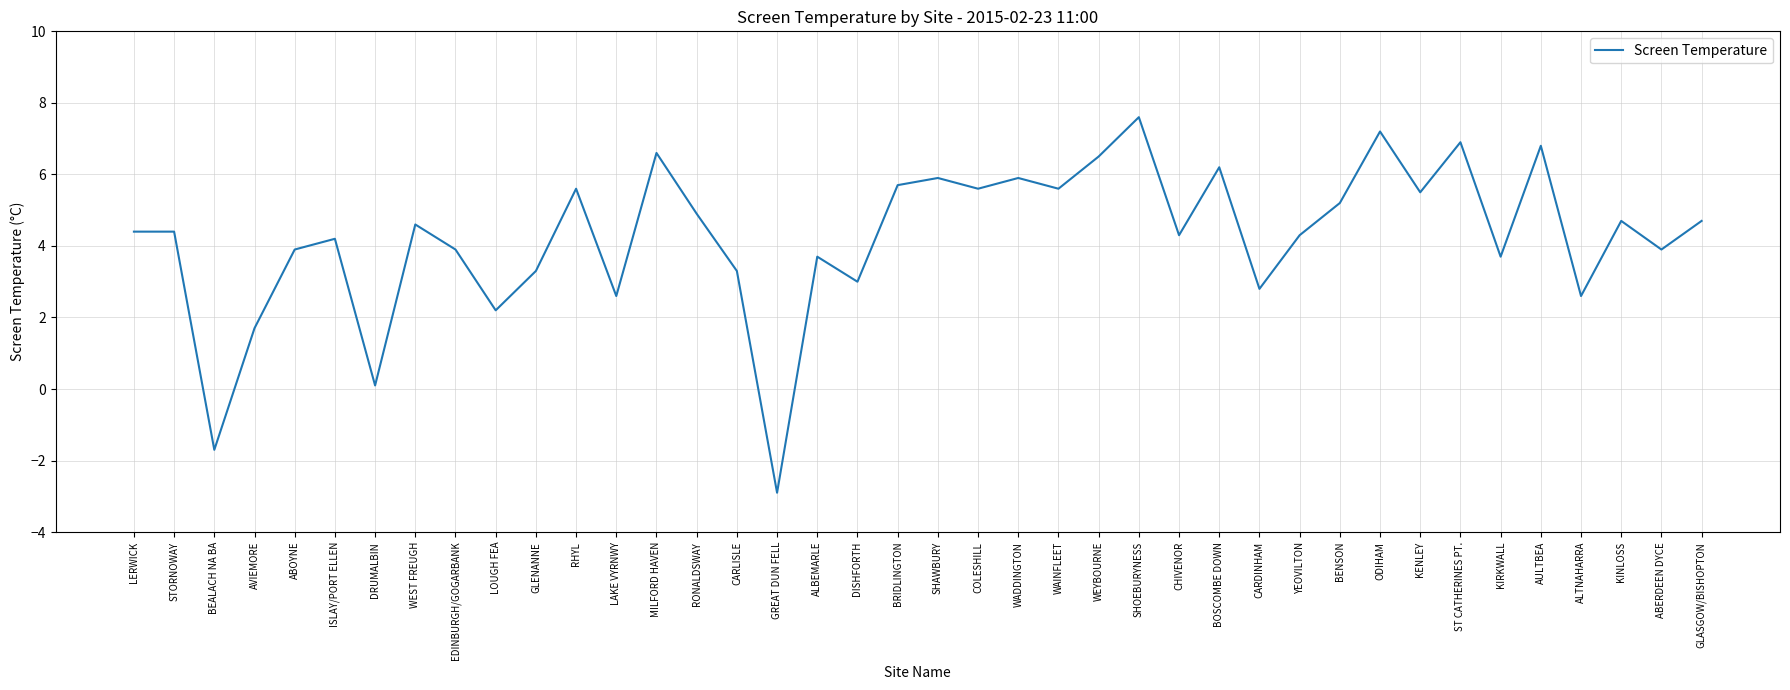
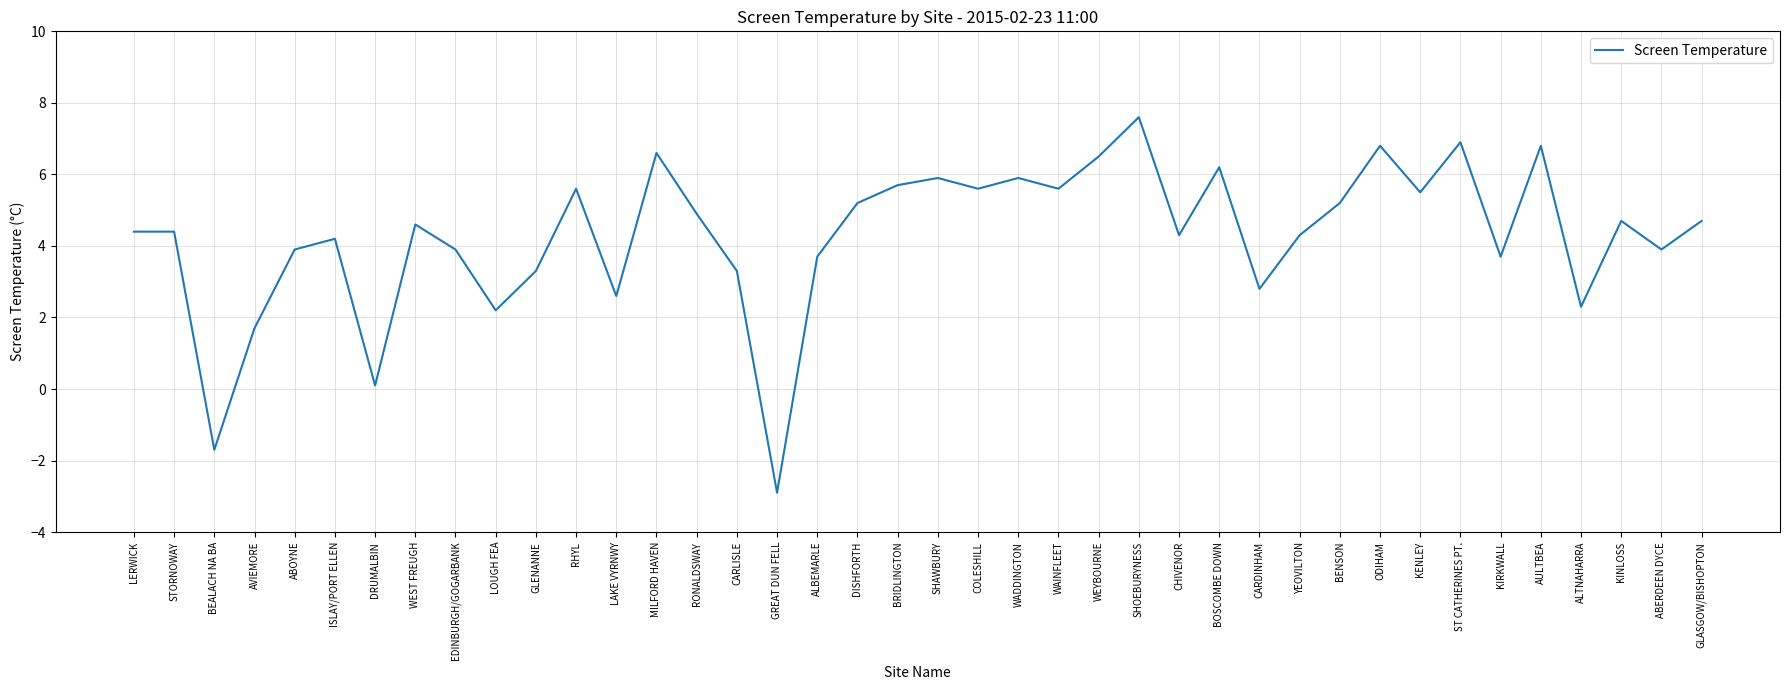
  {
    "LERWICK": 4.4,
    "STORNOWAY": 4.4,
    "BEALACH NA BA": -1.7,
    "AVIEMORE": 1.7,
    "ABOYNE": 3.9,
    "ISLAY/PORT ELLEN": 4.2,
    "DRUMALBIN": 0.1,
    "WEST FREUGH": 4.6,
    "EDINBURGH/GOGARBANK": 3.9,
    "LOUGH FEA": 2.2,
    "GLENANNE": 3.3,
    "RHYL": 5.6,
    "LAKE VYRNWY": 2.6,
    "MILFORD HAVEN": 6.6,
    "RONALDSWAY": 4.9,
    "CARLISLE": 3.3,
    "GREAT DUN FELL": -2.9,
    "ALBEMARLE": 3.7,
-   "DISHFORTH": 3.0,
+   "DISHFORTH": 5.2,
    "BRIDLINGTON": 5.7,
    "SHAWBURY": 5.9,
    "COLESHILL": 5.6,
    "WADDINGTON": 5.9,
    "WAINFLEET": 5.6,
    "WEYBOURNE": 6.5,
    "SHOEBURYNESS": 7.6,
    "CHIVENOR": 4.3,
    "BOSCOMBE DOWN": 6.2,
    "CARDINHAM": 2.8,
    "YEOVILTON": 4.3,
    "BENSON": 5.2,
-   "ODIHAM": 7.2,
+   "ODIHAM": 6.8,
    "KENLEY": 5.5,
    "ST CATHERINES PT.": 6.9,
    "KIRKWALL": 3.7,
    "AULTBEA": 6.8,
-   "ALTNAHARRA": 2.6,
+   "ALTNAHARRA": 2.3,
    "KINLOSS": 4.7,
    "ABERDEEN DYCE": 3.9,
    "GLASGOW/BISHOPTON": 4.7
  }
